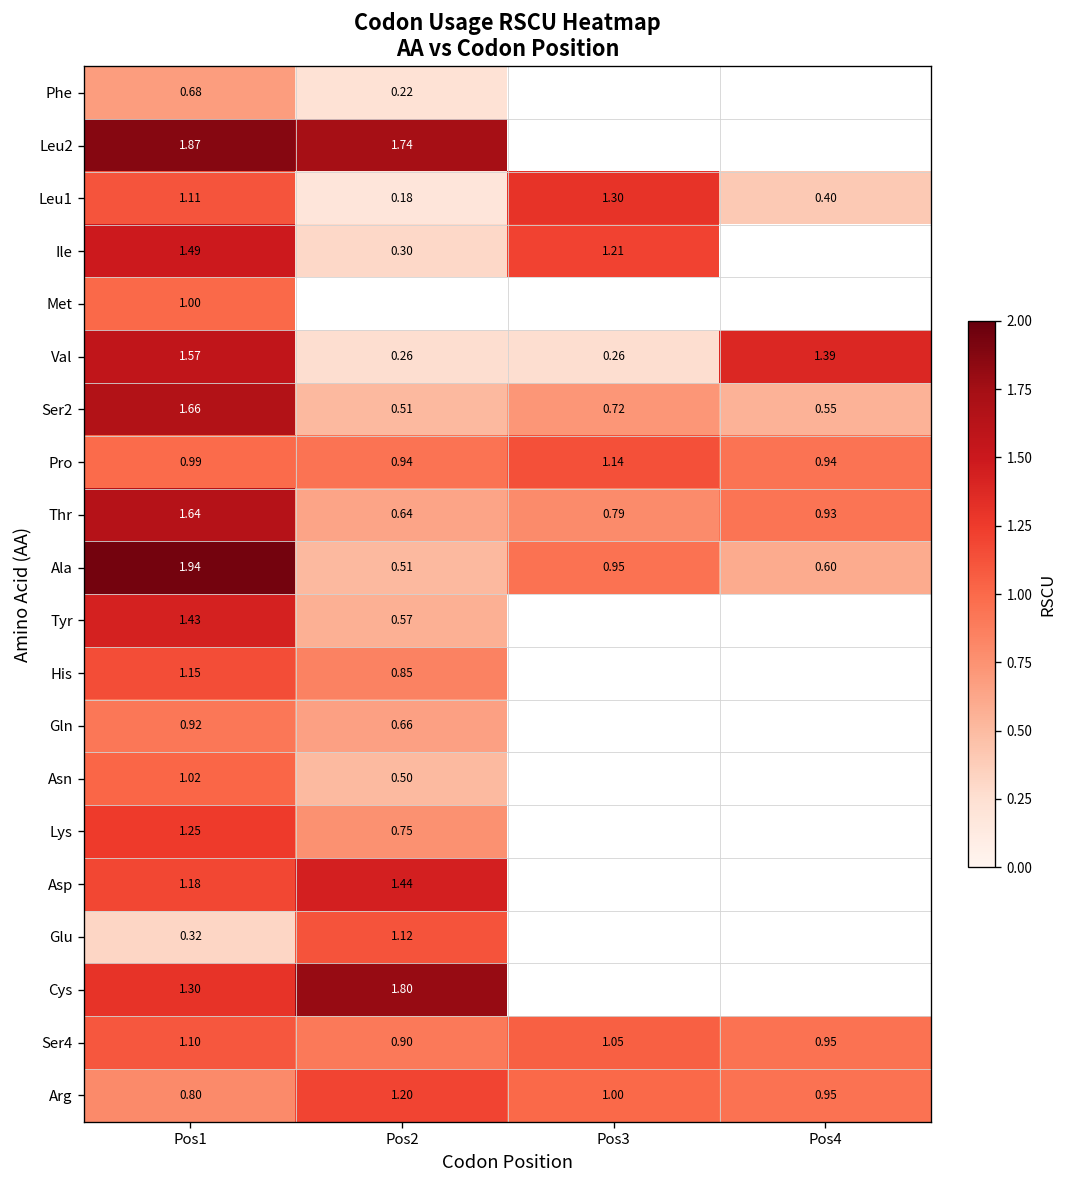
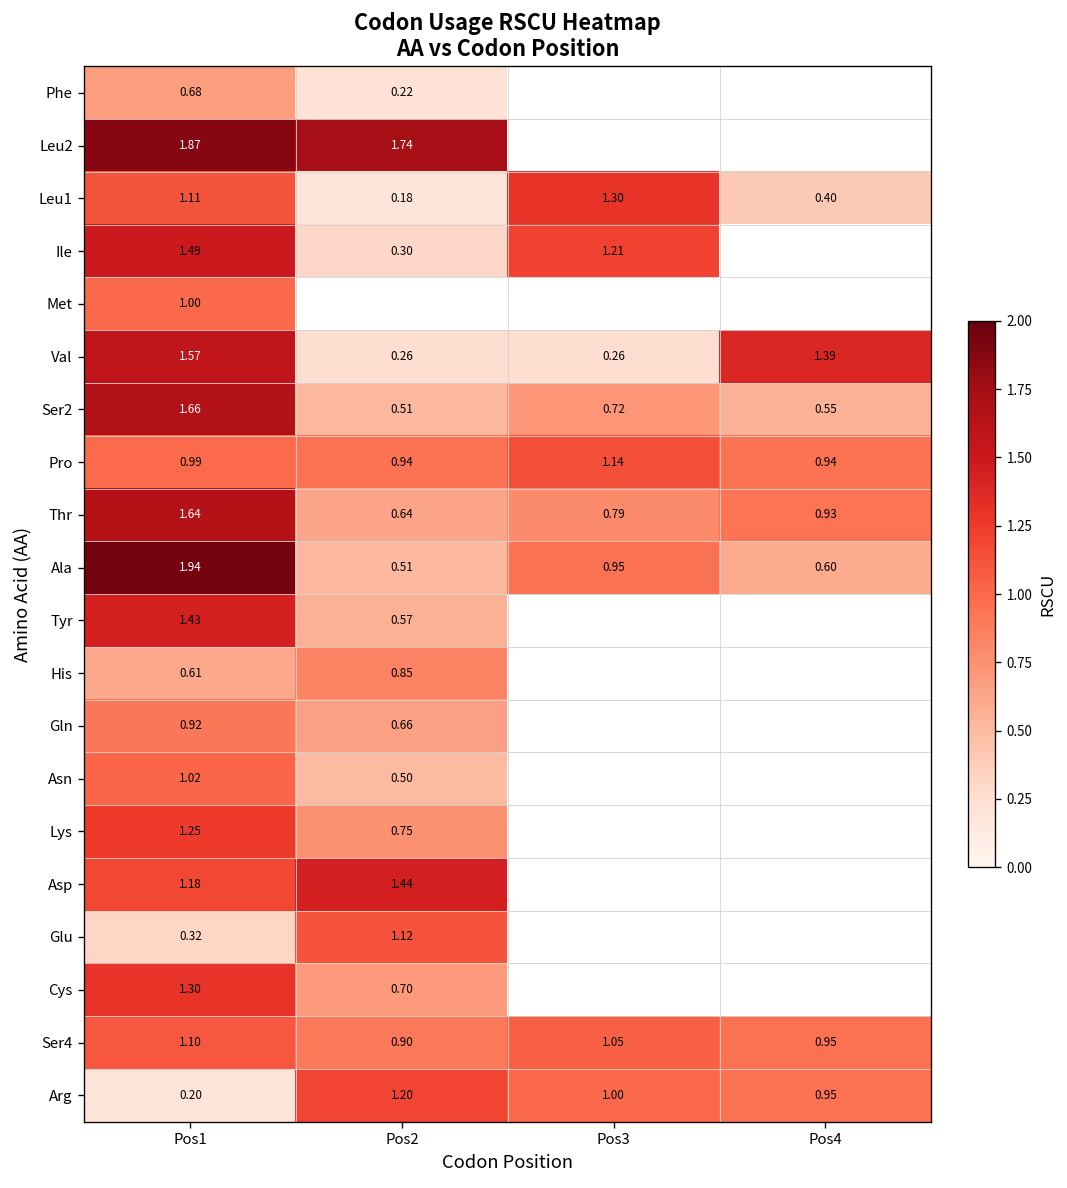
  {
    "Phe": {
      "Pos1": 0.68,
      "Pos2": 0.22
    },
    "Leu2": {
      "Pos1": 1.87,
      "Pos2": 1.74
    },
    "Leu1": {
      "Pos1": 1.11,
      "Pos2": 0.18,
      "Pos3": 1.30,
      "Pos4": 0.40
    },
    "Ile": {
      "Pos1": 1.49,
      "Pos2": 0.30,
      "Pos3": 1.21
    },
    "Met": {
      "Pos1": 1.00
    },
    "Val": {
      "Pos1": 1.57,
      "Pos2": 0.26,
      "Pos3": 0.26,
      "Pos4": 1.39
    },
    "Ser2": {
      "Pos1": 1.66,
      "Pos2": 0.51,
      "Pos3": 0.72,
      "Pos4": 0.55
    },
    "Pro": {
      "Pos1": 0.99,
      "Pos2": 0.94,
      "Pos3": 1.14,
      "Pos4": 0.94
    },
    "Thr": {
      "Pos1": 1.64,
      "Pos2": 0.64,
      "Pos3": 0.79,
      "Pos4": 0.93
    },
    "Ala": {
      "Pos1": 1.94,
      "Pos2": 0.51,
      "Pos3": 0.95,
      "Pos4": 0.60
    },
    "Tyr": {
      "Pos1": 1.43,
      "Pos2": 0.57
    },
    "His": {
-     "Pos1": 1.15,
+     "Pos1": 0.61,
      "Pos2": 0.85
    },
    "Gln": {
      "Pos1": 0.92,
      "Pos2": 0.66
    },
    "Asn": {
      "Pos1": 1.02,
      "Pos2": 0.50
    },
    "Lys": {
      "Pos1": 1.25,
      "Pos2": 0.75
    },
    "Asp": {
      "Pos1": 1.18,
      "Pos2": 1.44
    },
    "Glu": {
      "Pos1": 0.32,
      "Pos2": 1.12
    },
    "Cys": {
      "Pos1": 1.30,
-     "Pos2": 1.80
+     "Pos2": 0.70
    },
    "Ser4": {
      "Pos1": 1.10,
      "Pos2": 0.90,
      "Pos3": 1.05,
      "Pos4": 0.95
    },
    "Arg": {
-     "Pos1": 0.80,
+     "Pos1": 0.20,
      "Pos2": 1.20,
      "Pos3": 1.00,
      "Pos4": 0.95
    }
  }
